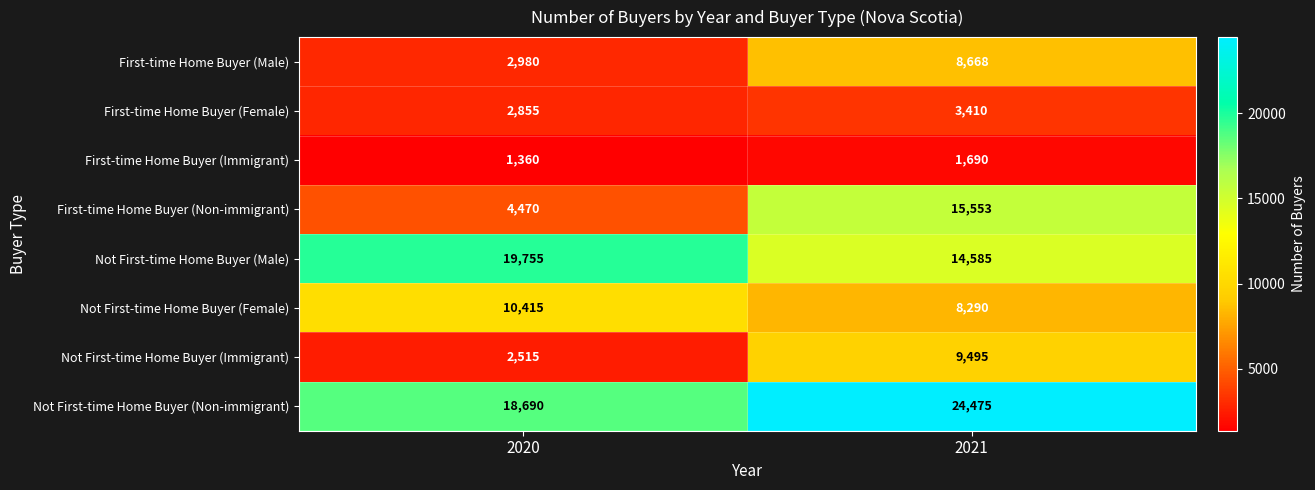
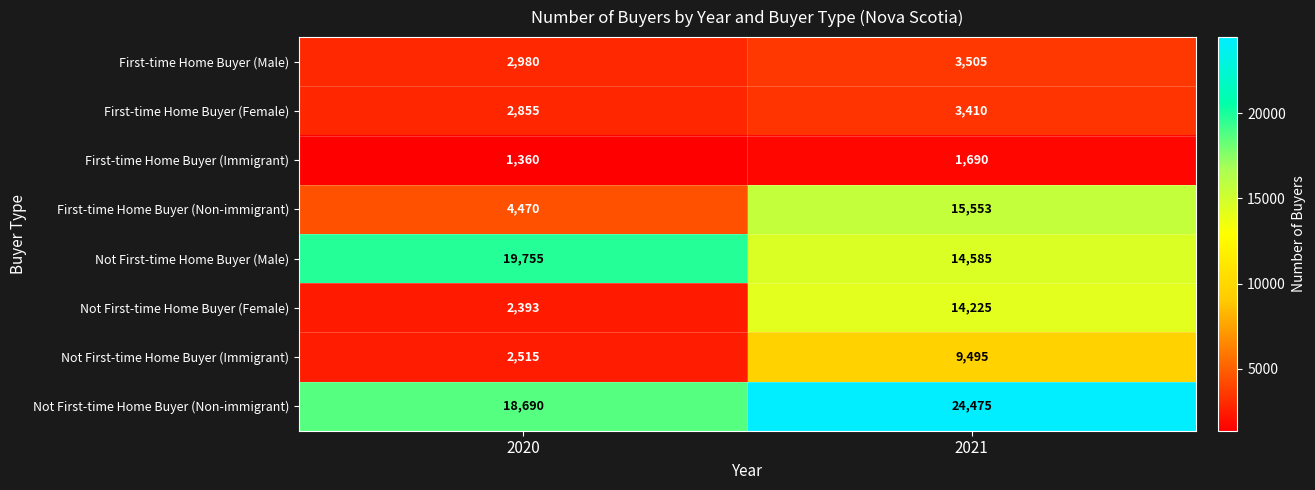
  {
    "First-time Home Buyer (Male)": {
      "2020": "2,980",
-     "2021": "8,668"
+     "2021": "3,505"
    },
    "First-time Home Buyer (Female)": {
      "2020": "2,855",
      "2021": "3,410"
    },
    "First-time Home Buyer (Immigrant)": {
      "2020": "1,360",
      "2021": "1,690"
    },
    "First-time Home Buyer (Non-immigrant)": {
      "2020": "4,470",
      "2021": "15,553"
    },
    "Not First-time Home Buyer (Male)": {
      "2020": "19,755",
      "2021": "14,585"
    },
    "Not First-time Home Buyer (Female)": {
-     "2020": "10,415",
-     "2021": "8,290"
+     "2020": "2,393",
+     "2021": "14,225"
    },
    "Not First-time Home Buyer (Immigrant)": {
      "2020": "2,515",
      "2021": "9,495"
    },
    "Not First-time Home Buyer (Non-immigrant)": {
      "2020": "18,690",
      "2021": "24,475"
    }
  }
